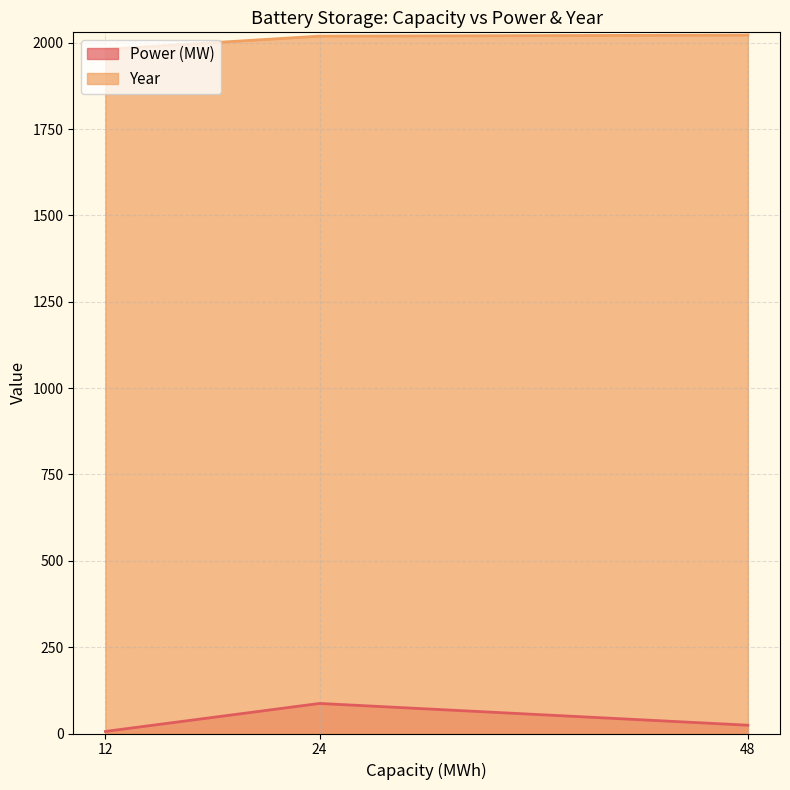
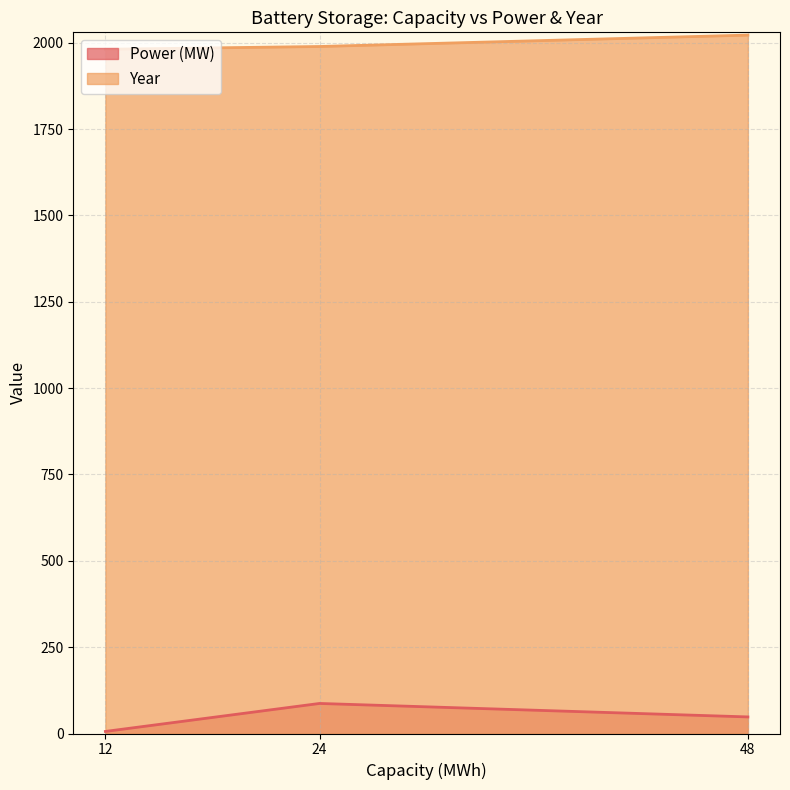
  {
    "Power (MW)": {
      "12": 10,
      "24": 90,
-     "48": 20
+     "48": 50
    },
    "Year": {
-     "24": 2020,
+     "24": 1990,
      "48": 2020
    }
  }
